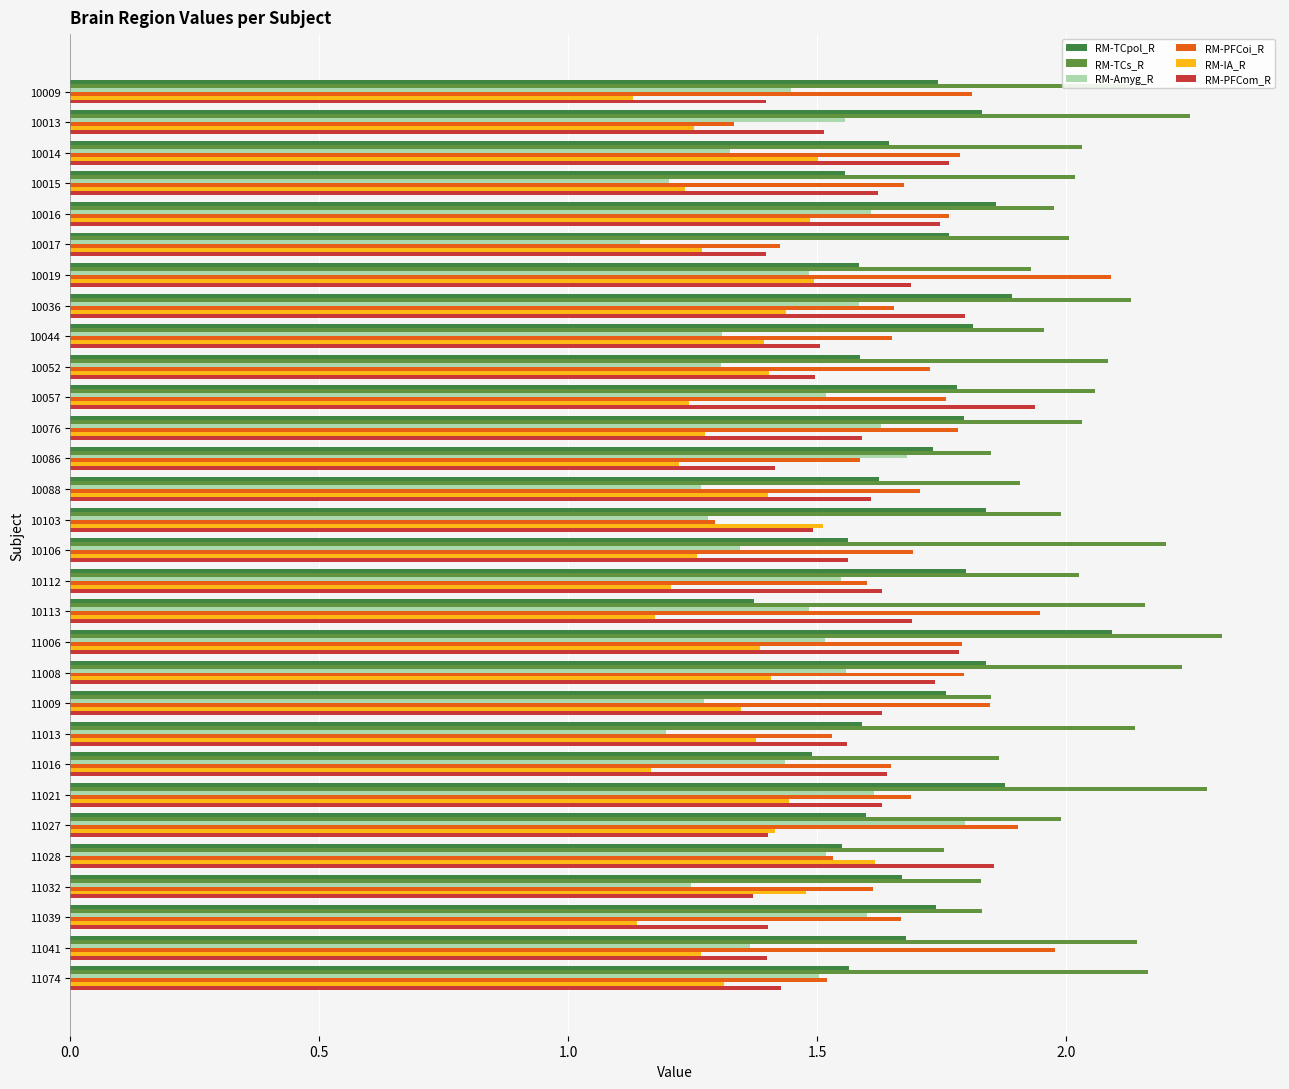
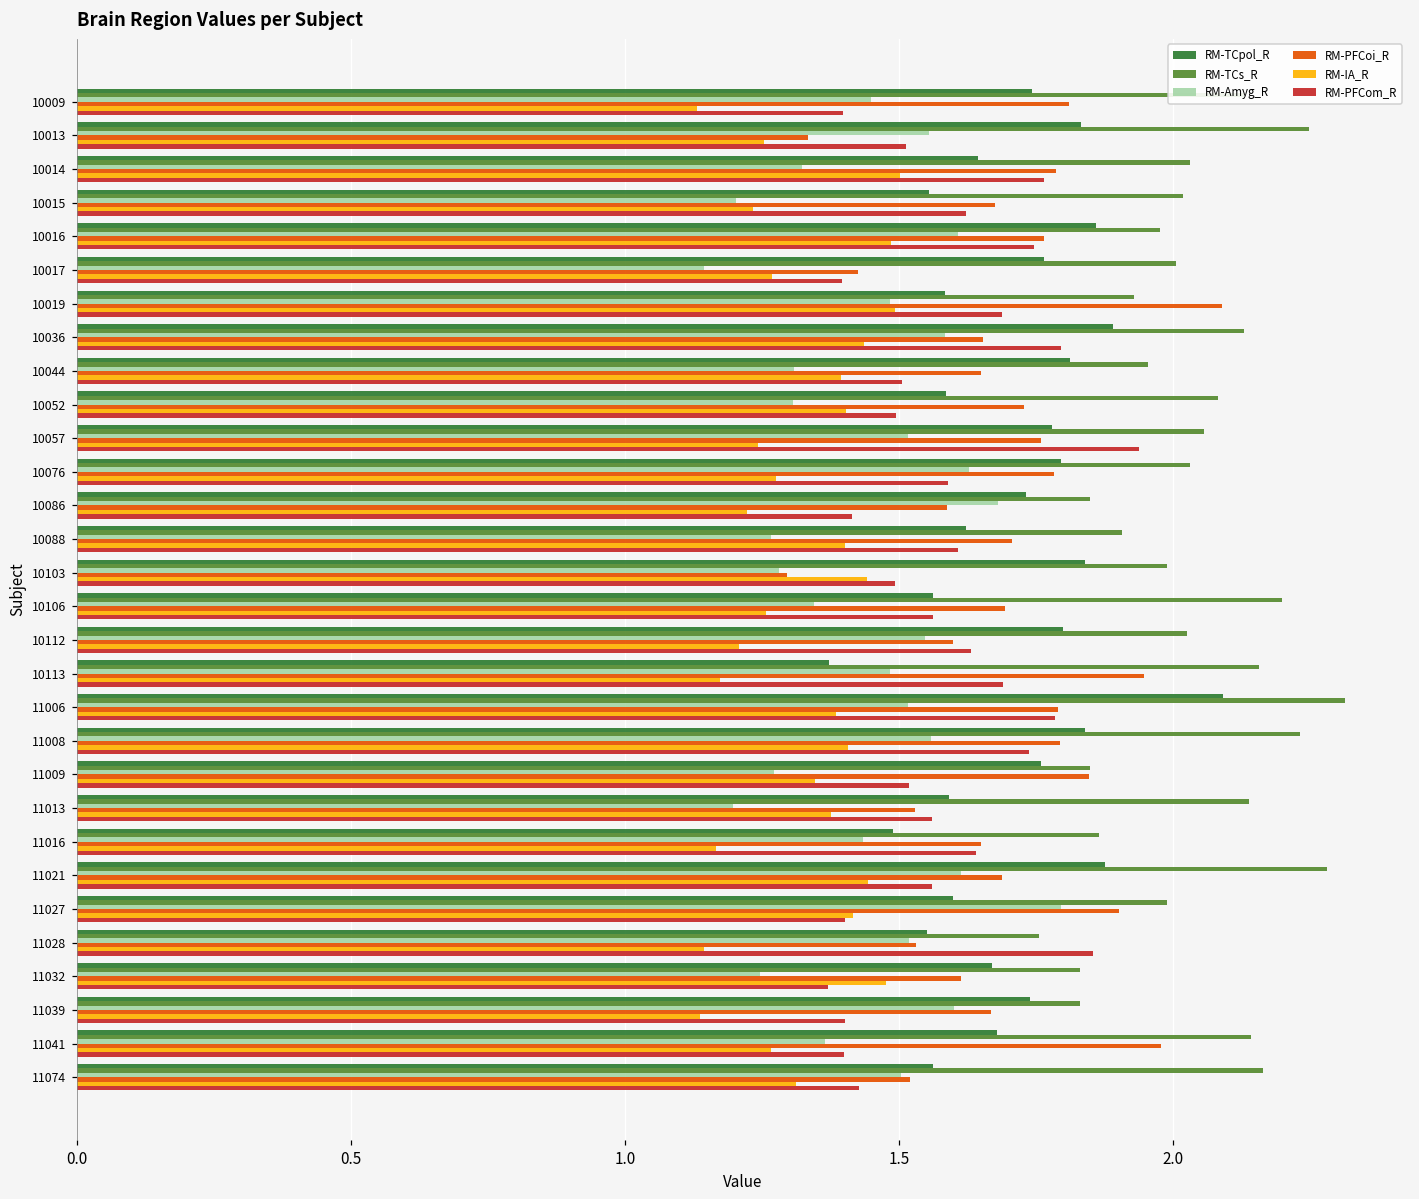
  {
    "RM-Amyg_R": {
      "10009": 1.45,
      "10013": 1.56,
      "10014": 1.32,
      "10015": 1.20,
      "10016": 1.61,
      "10017": 1.14,
      "10019": 1.48,
      "10036": 1.58,
      "10044": 1.31,
      "10052": 1.31,
      "10057": 1.52,
      "10076": 1.63,
      "10086": 1.68,
      "10088": 1.27,
      "10103": 1.28,
      "10106": 1.35,
      "10112": 1.55,
      "10113": 1.48,
      "11006": 1.52,
      "11008": 1.56,
      "11009": 1.27,
      "11013": 1.20,
      "11016": 1.43,
      "11021": 1.61,
      "11027": 1.80,
      "11028": 1.52,
      "11032": 1.25,
      "11039": 1.60,
      "11041": 1.36,
      "11074": 1.50
    },
    "RM-PFCoi_R": {
      "10009": 1.81,
      "10013": 1.33,
      "10014": 1.79,
      "10015": 1.67,
      "10016": 1.76,
      "10017": 1.42,
      "10019": 2.09,
      "10036": 1.65,
      "10044": 1.65,
      "10052": 1.73,
      "10057": 1.76,
      "10076": 1.78,
      "10086": 1.59,
      "10088": 1.71,
      "10103": 1.29,
      "10106": 1.69,
      "10112": 1.60,
      "10113": 1.95,
      "11006": 1.79,
      "11008": 1.79,
      "11009": 1.85,
      "11013": 1.53,
      "11016": 1.65,
      "11021": 1.69,
      "11027": 1.90,
      "11028": 1.53,
      "11032": 1.61,
      "11039": 1.67,
      "11041": 1.98,
      "11074": 1.52
    },
    "RM-IA_R": {
      "10009": 1.13,
      "10013": 1.25,
      "10014": 1.50,
      "10015": 1.23,
      "10016": 1.48,
      "10017": 1.27,
      "10019": 1.49,
      "10036": 1.44,
      "10044": 1.39,
      "10052": 1.40,
      "10057": 1.24,
      "10076": 1.28,
      "10086": 1.22,
      "10088": 1.40,
-     "10103": 1.51,
+     "10103": 1.44,
      "10106": 1.26,
      "10112": 1.21,
      "10113": 1.17,
      "11006": 1.38,
      "11008": 1.41,
      "11009": 1.35,
      "11013": 1.38,
      "11016": 1.17,
      "11021": 1.44,
      "11027": 1.42,
-     "11028": 1.62,
+     "11028": 1.14,
      "11032": 1.48,
      "11039": 1.14,
      "11041": 1.27,
      "11074": 1.31
    },
    "RM-PFCom_R": {
      "10009": 1.40,
      "10013": 1.51,
      "10014": 1.76,
      "10015": 1.62,
      "10016": 1.75,
      "10017": 1.40,
      "10019": 1.69,
      "10036": 1.80,
      "10044": 1.51,
      "10052": 1.50,
      "10057": 1.94,
      "10076": 1.59,
      "10086": 1.41,
      "10088": 1.61,
      "10103": 1.49,
      "10106": 1.56,
      "10112": 1.63,
      "10113": 1.69,
      "11006": 1.78,
      "11008": 1.74,
-     "11009": 1.63,
+     "11009": 1.52,
      "11013": 1.56,
      "11016": 1.64,
-     "11021": 1.63,
+     "11021": 1.56,
      "11027": 1.40,
      "11028": 1.85,
      "11032": 1.37,
      "11039": 1.40,
      "11041": 1.40,
      "11074": 1.43
    }
  }
